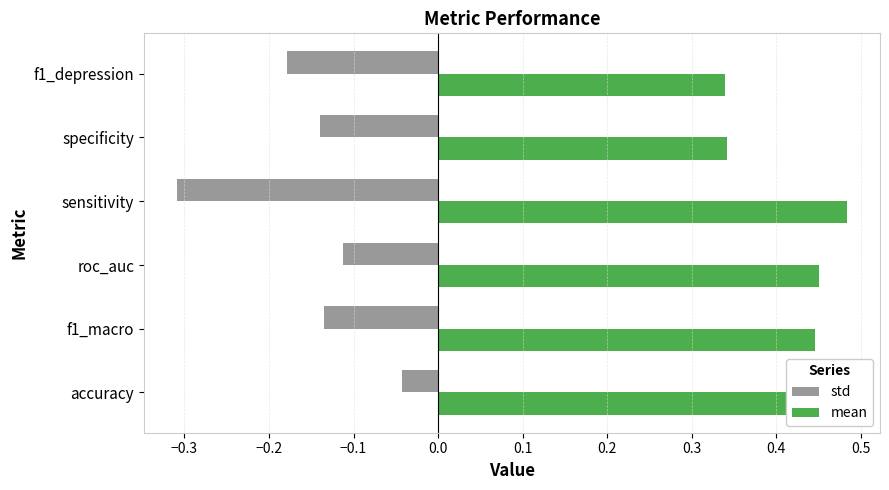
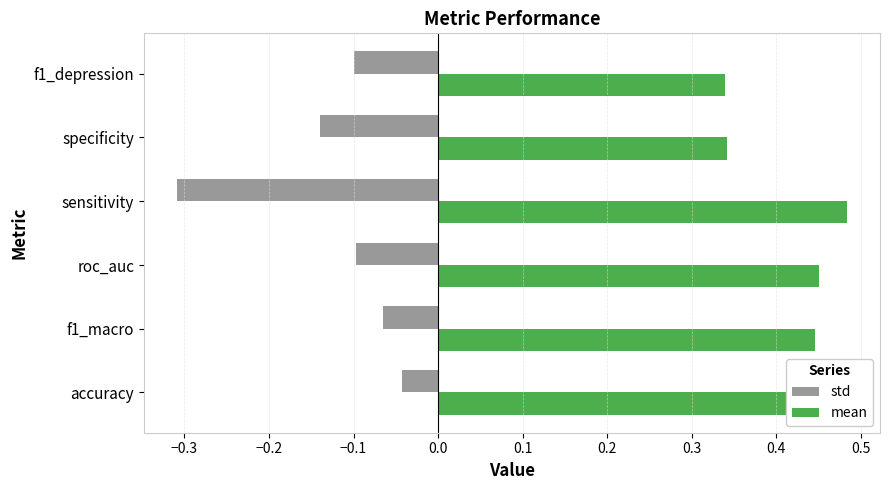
  {
    "std": {
-     "f1_depression": -0.18,
+     "f1_depression": -0.10,
      "specificity": -0.14,
      "sensitivity": -0.31,
-     "roc_auc": -0.11,
-     "f1_macro": -0.14,
+     "roc_auc": -0.10,
+     "f1_macro": -0.07,
      "accuracy": -0.04
    },
    "mean": {
      "f1_depression": 0.34,
      "specificity": 0.34,
      "sensitivity": 0.48,
      "roc_auc": 0.45,
      "f1_macro": 0.45
    }
  }
